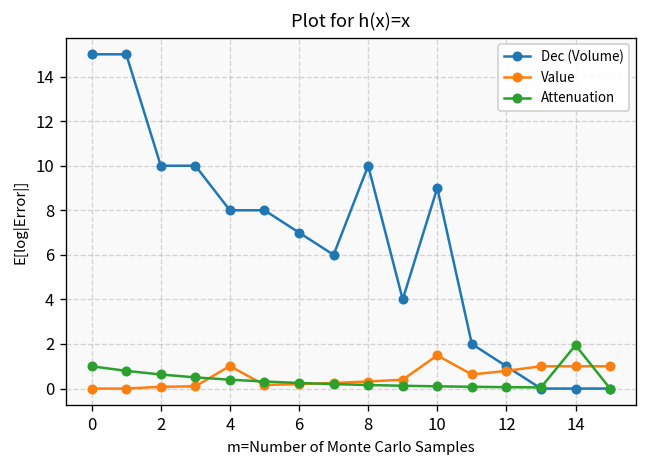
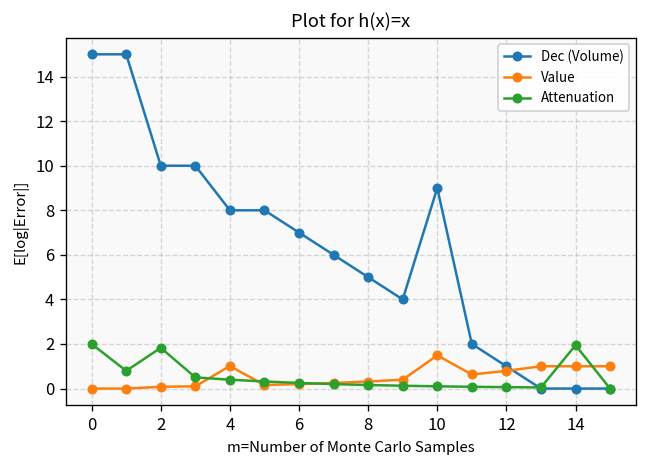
  {
    "Dec (Volume)": {
      "0": 15,
      "2": 10,
      "4": 8,
      "6": 7,
-     "8": 10,
+     "8": 5,
      "10": 9,
      "12": 1,
      "14": 0
    },
    "Value": {
      "0": 0.0,
      "2": 0.1,
      "4": 1.0,
      "8": 0.3,
      "10": 1.5,
      "12": 0.8,
      "14": 1.0
    },
    "Attenuation": {
-     "0": 1,
-     "2": 0.6,
+     "0": 2,
+     "2": 1.8,
      "4": 0.4,
      "8": 0.2,
      "10": 0.1,
      "12": 0.1,
      "14": 1.9
    }
  }
